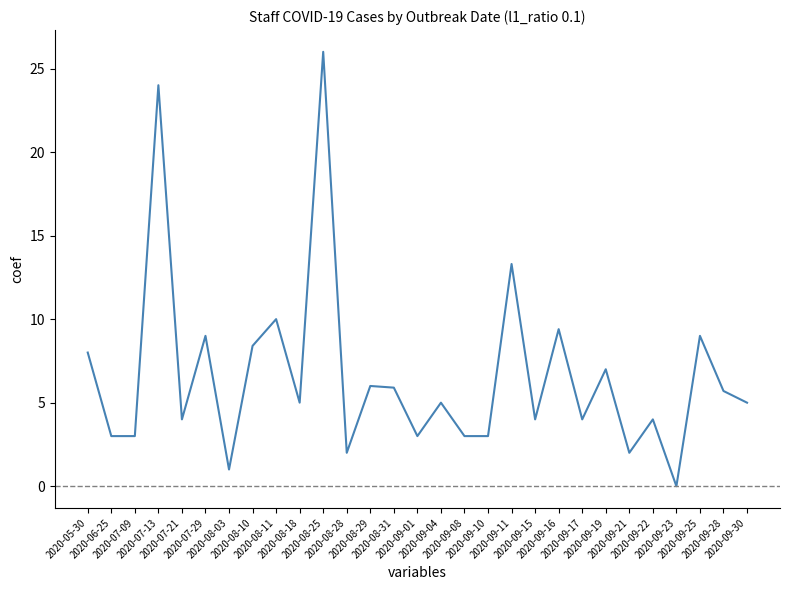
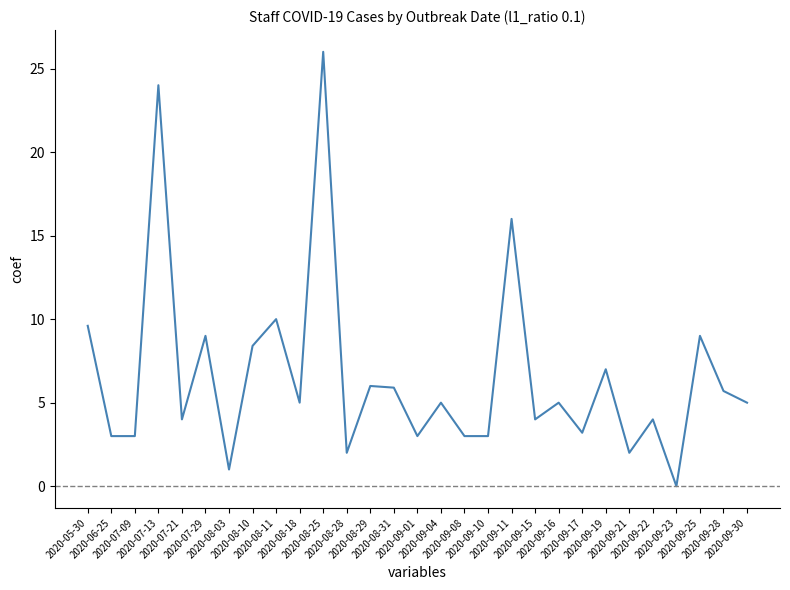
  {
-   "2020-05-30": 8.0,
+   "2020-05-30": 9.6,
    "2020-06-25": 3.0,
    "2020-07-09": 3.0,
    "2020-07-13": 24.0,
    "2020-07-21": 4.0,
    "2020-07-29": 9.0,
    "2020-08-03": 1.0,
    "2020-08-10": 8.4,
    "2020-08-11": 10.0,
    "2020-08-18": 5.0,
    "2020-08-25": 26.0,
    "2020-08-28": 2.0,
    "2020-08-29": 6.0,
    "2020-08-31": 5.9,
    "2020-09-01": 3.0,
    "2020-09-04": 5.0,
    "2020-09-08": 3.0,
    "2020-09-10": 3.0,
-   "2020-09-11": 13.3,
+   "2020-09-11": 16.0,
    "2020-09-15": 4.0,
-   "2020-09-16": 9.4,
-   "2020-09-17": 4.0,
+   "2020-09-16": 5.0,
+   "2020-09-17": 3.2,
    "2020-09-19": 7.0,
    "2020-09-21": 2.0,
    "2020-09-22": 4.0,
    "2020-09-23": 0.0,
    "2020-09-25": 9.0,
    "2020-09-28": 5.7,
    "2020-09-30": 5.0
  }
